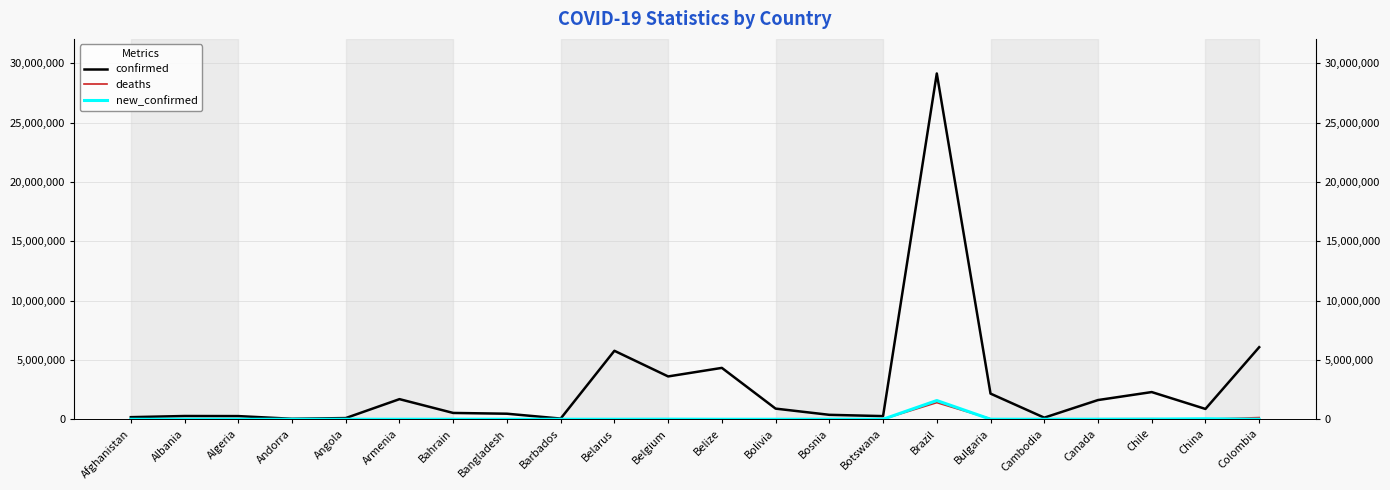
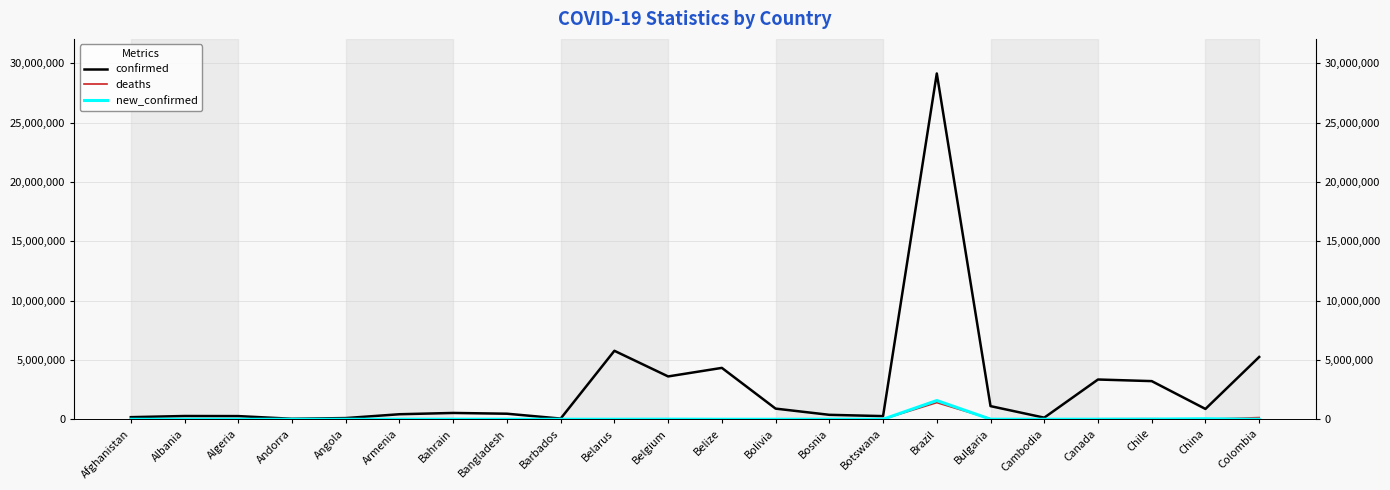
  {
    "confirmed": {
      "Albania": "300,000",
      "Algeria": "300,000",
-     "Armenia": "1,700,000",
+     "Armenia": "400,000",
      "Bahrain": "500,000",
      "Bangladesh": "500,000",
      "Belarus": "5,800,000",
      "Belgium": "3,600,000",
      "Belize": "4,300,000",
      "Bolivia": "900,000",
      "Bosnia": "400,000",
      "Botswana": "300,000",
      "Brazil": "29,200,000",
-     "Bulgaria": "2,200,000",
-     "Canada": "1,600,000",
-     "Chile": "2,300,000",
+     "Bulgaria": "1,100,000",
+     "Canada": "3,300,000",
+     "Chile": "3,200,000",
      "China": "900,000",
-     "Colombia": "6,100,000"
+     "Colombia": "5,300,000"
    }
  }
